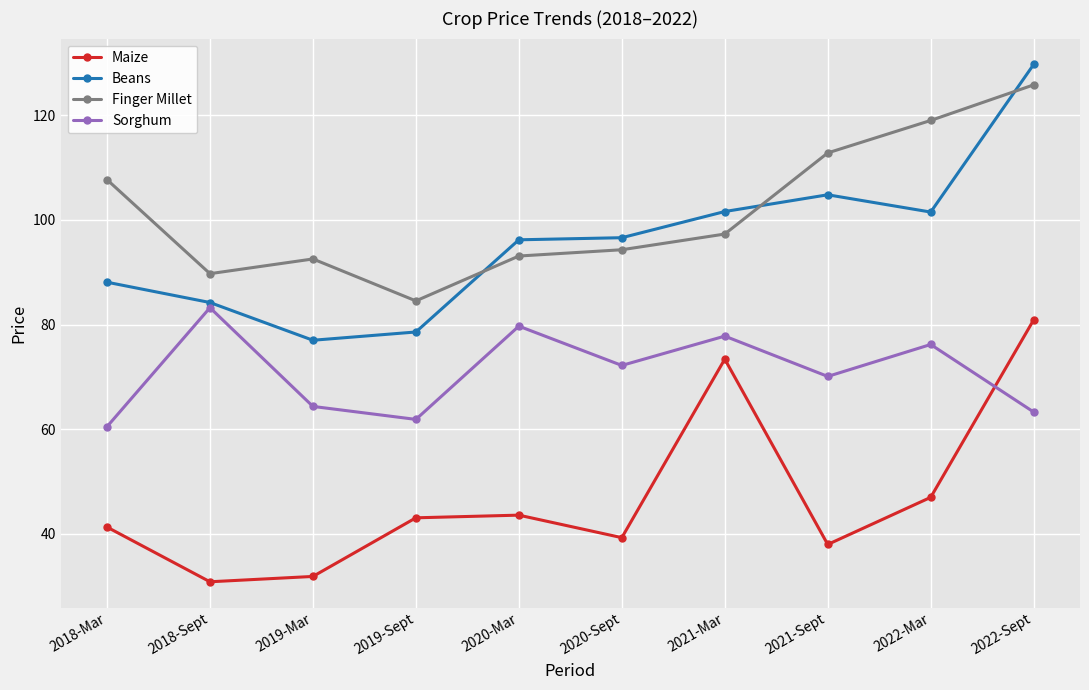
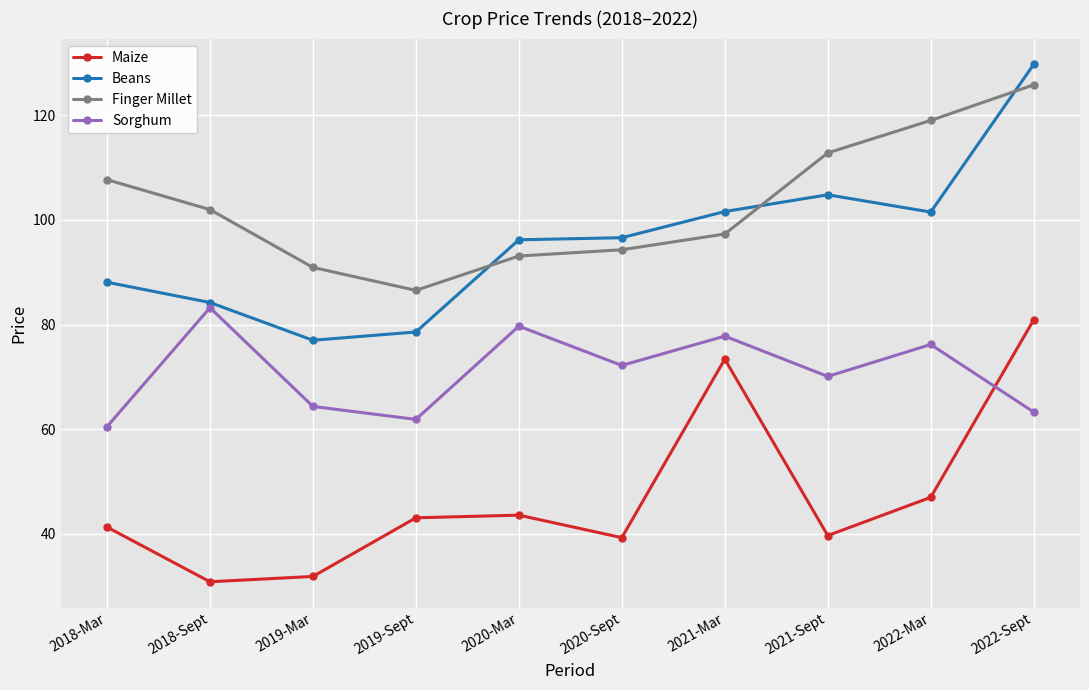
  {
    "Maize": {
      "2018-Mar": 41,
      "2018-Sept": 31,
      "2019-Mar": 32,
      "2019-Sept": 43,
      "2020-Mar": 44,
      "2020-Sept": 39,
      "2021-Mar": 73,
-     "2021-Sept": 38,
+     "2021-Sept": 40,
      "2022-Mar": 47,
      "2022-Sept": 81
    },
    "Beans": {
      "2018-Mar": 88,
      "2018-Sept": 84,
      "2019-Mar": 77,
      "2019-Sept": 79,
      "2020-Mar": 96,
      "2020-Sept": 97,
      "2021-Mar": 102,
      "2021-Sept": 105,
      "2022-Mar": 102,
      "2022-Sept": 130
    },
    "Finger Millet": {
      "2018-Mar": 108,
-     "2018-Sept": 90,
-     "2019-Mar": 93,
-     "2019-Sept": 85,
+     "2018-Sept": 102,
+     "2019-Mar": 91,
+     "2019-Sept": 87,
      "2020-Mar": 93,
      "2020-Sept": 94,
      "2021-Mar": 97,
      "2021-Sept": 113,
      "2022-Mar": 119,
      "2022-Sept": 126
    },
    "Sorghum": {
      "2018-Mar": 61,
      "2018-Sept": 83,
      "2019-Mar": 64,
      "2019-Sept": 62,
      "2020-Mar": 80,
      "2020-Sept": 72,
      "2021-Mar": 78,
      "2021-Sept": 70,
      "2022-Mar": 76,
      "2022-Sept": 63
    }
  }
